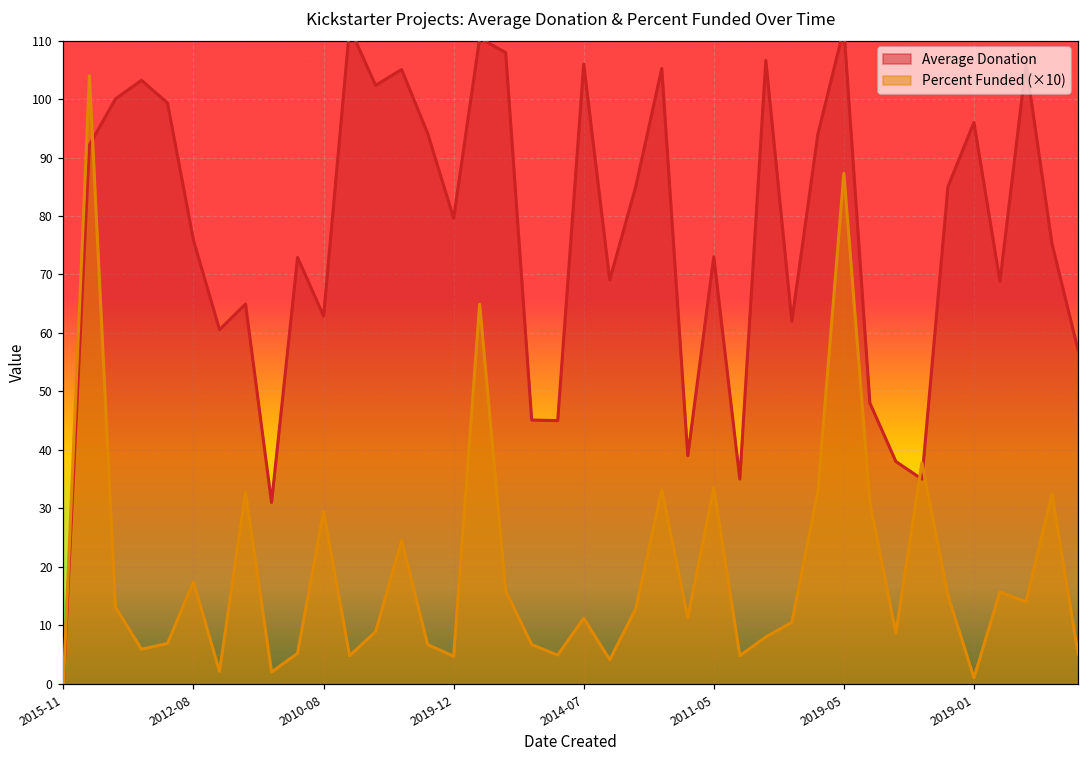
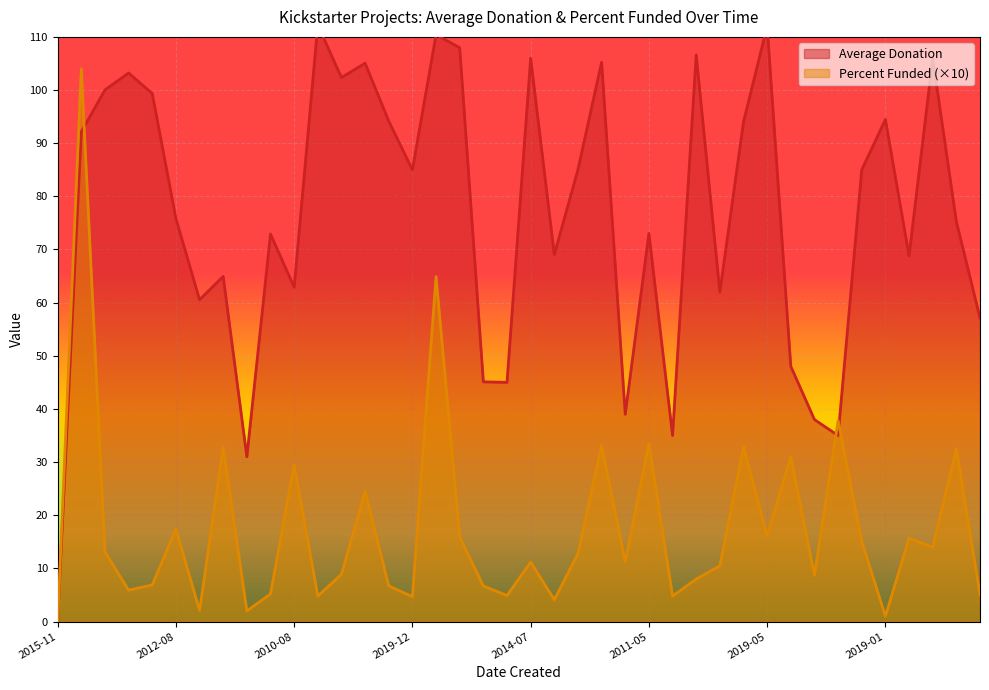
  {
    "Average Donation": {
      "2012-08": 76,
      "2010-08": 63,
-     "2019-12": 80,
+     "2019-12": 85,
      "2014-07": 106,
      "2011-05": 73,
-     "2019-01": 96
+     "2019-01": 94
    },
    "Percent Funded (×10)": {
      "2012-08": 17,
      "2010-08": 30,
      "2019-12": 5,
      "2014-07": 11,
      "2011-05": 34,
-     "2019-05": 87,
+     "2019-05": 16,
      "2019-01": 1
    }
  }
